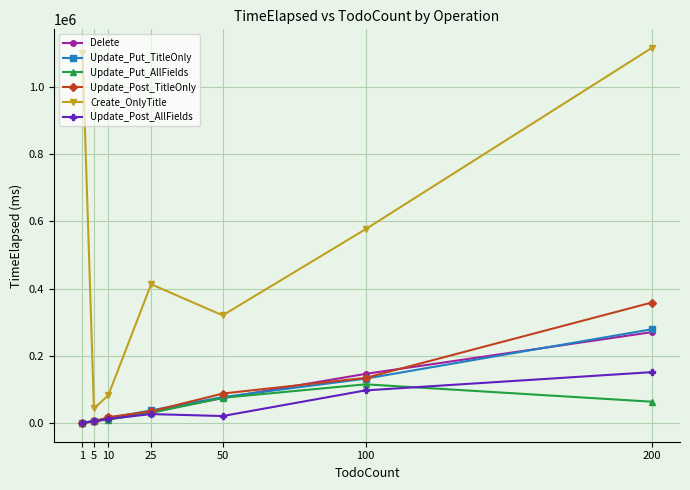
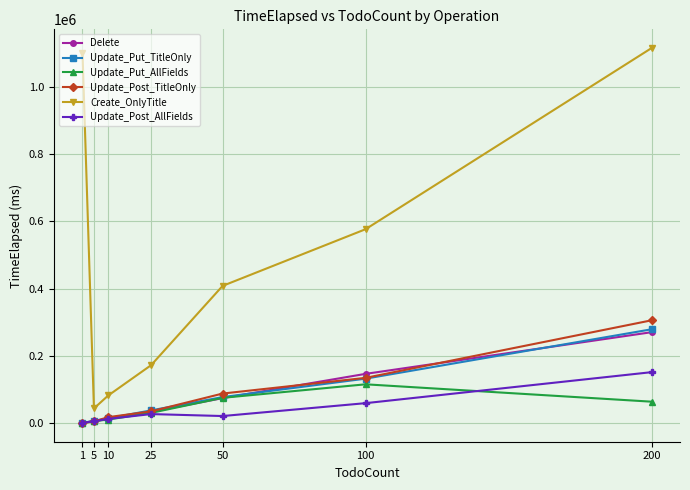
  {
    "Delete": {
      "100": 150000,
      "200": 270000
    },
    "Update_Put_TitleOnly": {
      "200": 280000
    },
    "Update_Put_AllFields": {
      "100": 120000,
      "200": 60000
    },
    "Update_Post_TitleOnly": {
      "50": 90000,
-     "200": 360000
+     "200": 310000
    },
    "Create_OnlyTitle": {
      "5": 40000,
      "10": 80000,
-     "25": 410000,
-     "50": 320000,
+     "25": 170000,
+     "50": 410000,
      "100": 580000,
      "200": 1110000
    },
    "Update_Post_AllFields": {
      "50": 20000,
-     "100": 100000,
+     "100": 60000,
      "200": 150000
    }
  }
